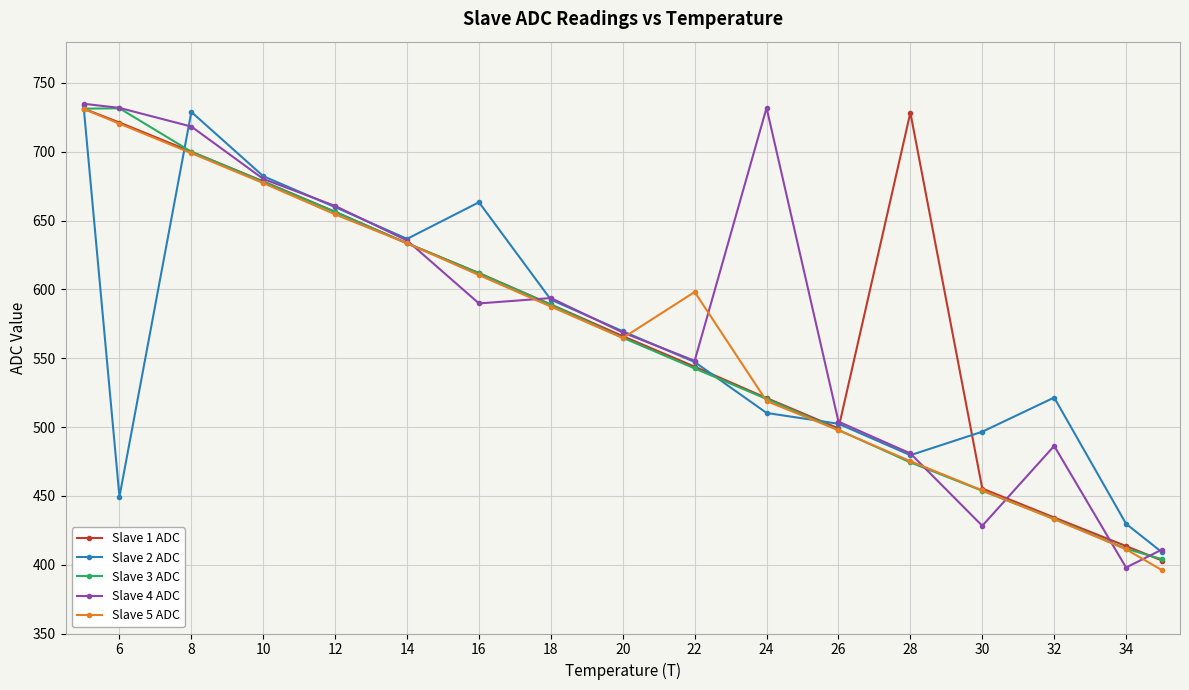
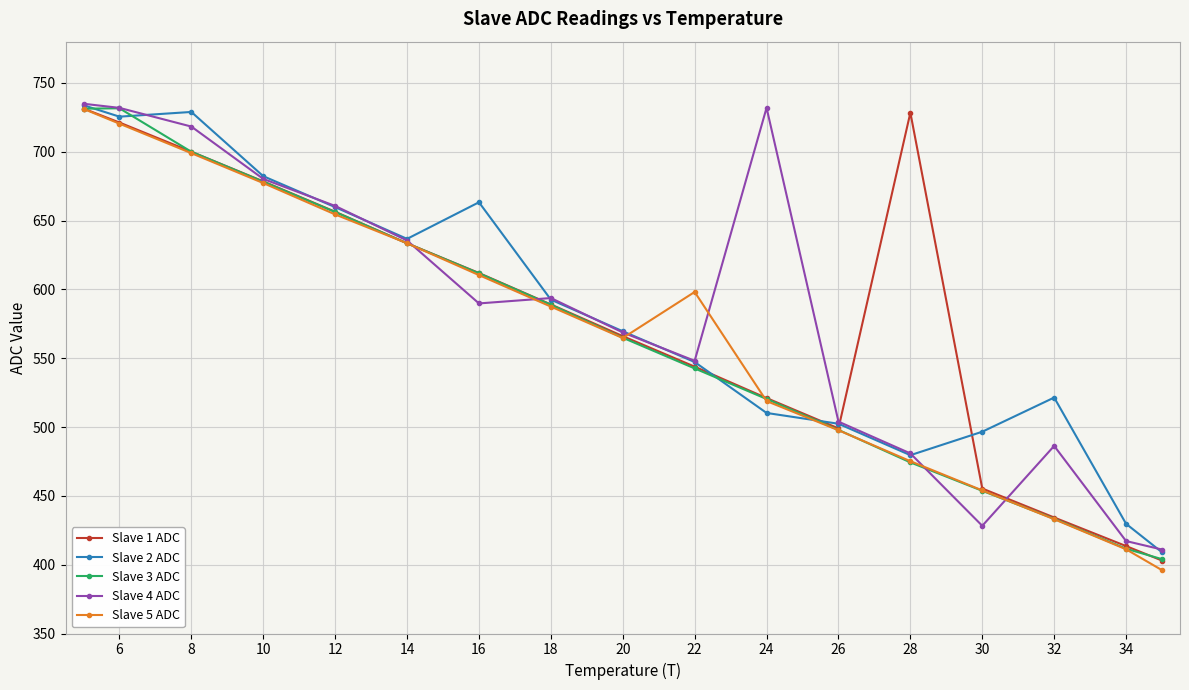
  {
    "Slave 1 ADC": {
      "28": 728,
      "34": 414
    },
    "Slave 2 ADC": {
-     "6": 449,
+     "6": 726,
      "8": 729,
      "10": 682,
      "16": 663,
      "24": 510,
      "30": 497,
      "32": 521,
      "34": 430
    },
    "Slave 4 ADC": {
      "8": 718,
      "16": 590,
      "24": 732,
      "30": 428,
      "32": 486,
-     "34": 398
+     "34": 417
    },
    "Slave 5 ADC": {
      "22": 598
    }
  }
